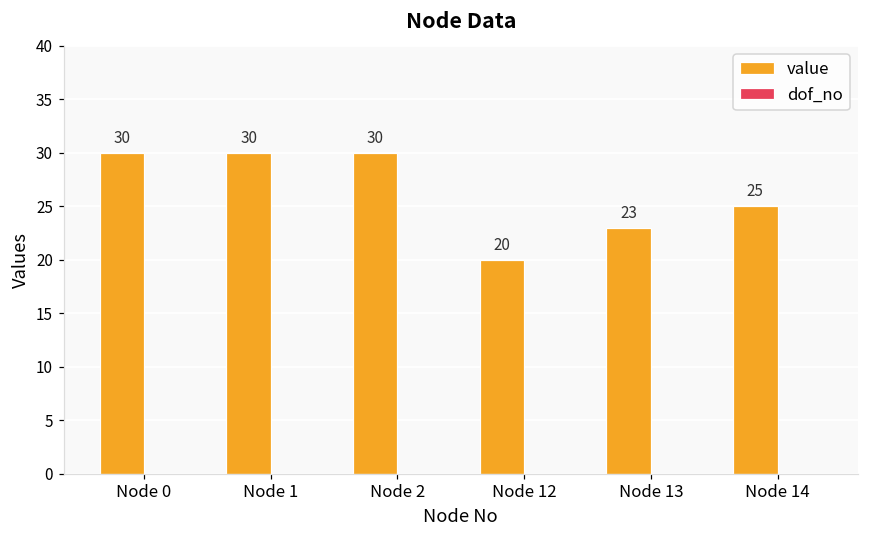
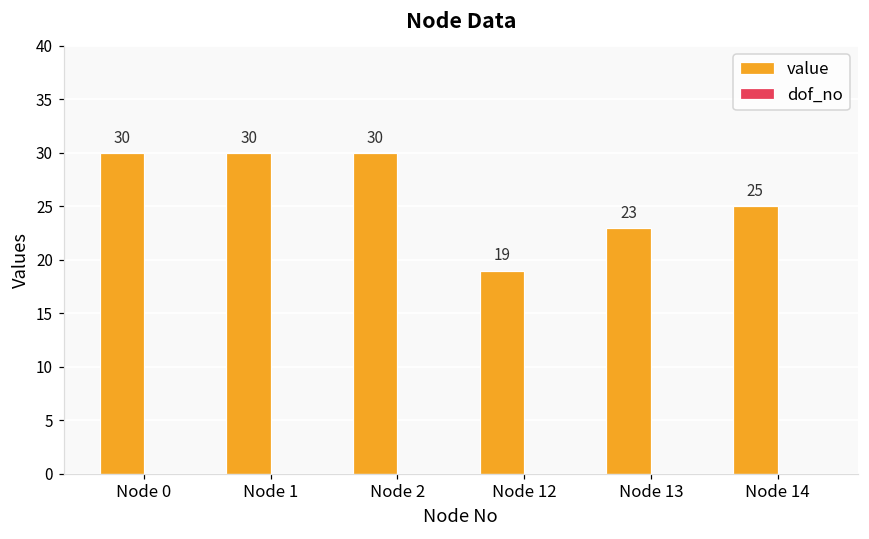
  {
    "value": {
      "Node 0": 30,
      "Node 1": 30,
      "Node 2": 30,
-     "Node 12": 20,
+     "Node 12": 19,
      "Node 13": 23,
      "Node 14": 25
    },
    "dof_no": {
      "Node 0": 0,
      "Node 1": 0,
      "Node 2": 0,
      "Node 12": 0,
      "Node 13": 0,
      "Node 14": 0
    }
  }
